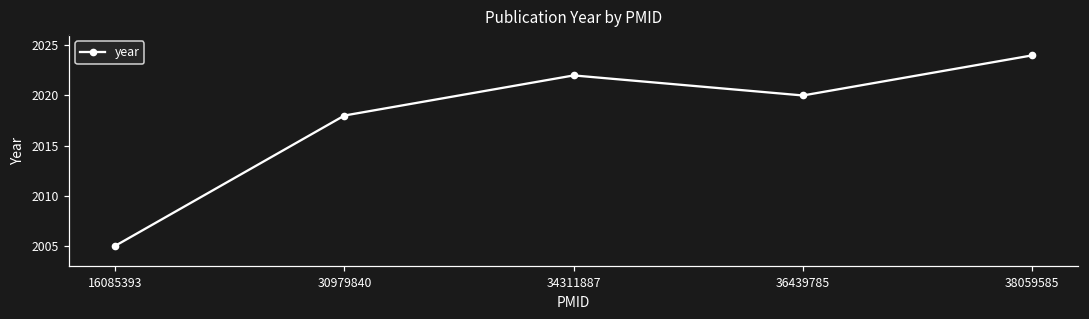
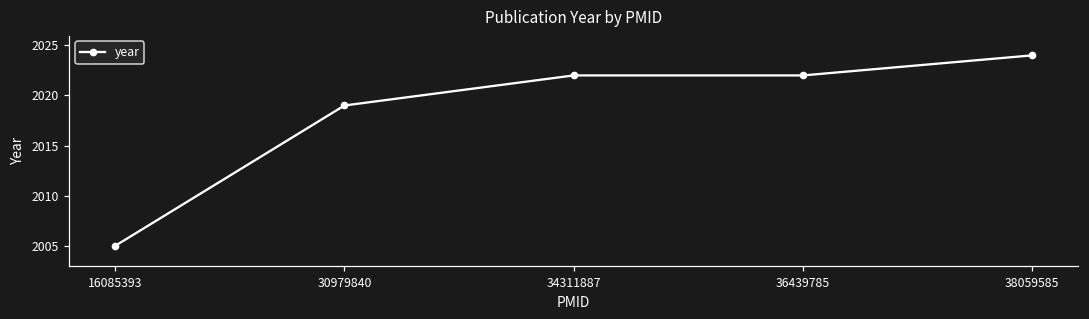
  {
    "16085393": 2005,
-   "30979840": 2018,
+   "30979840": 2019,
    "34311887": 2022,
-   "36439785": 2020,
+   "36439785": 2022,
    "38059585": 2024
  }
